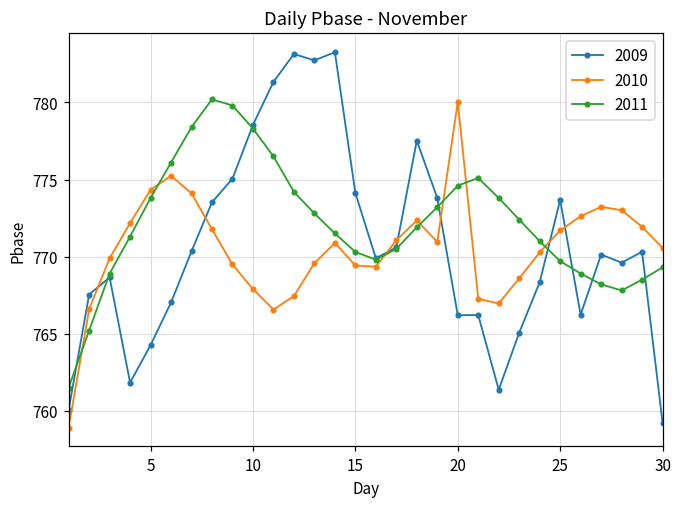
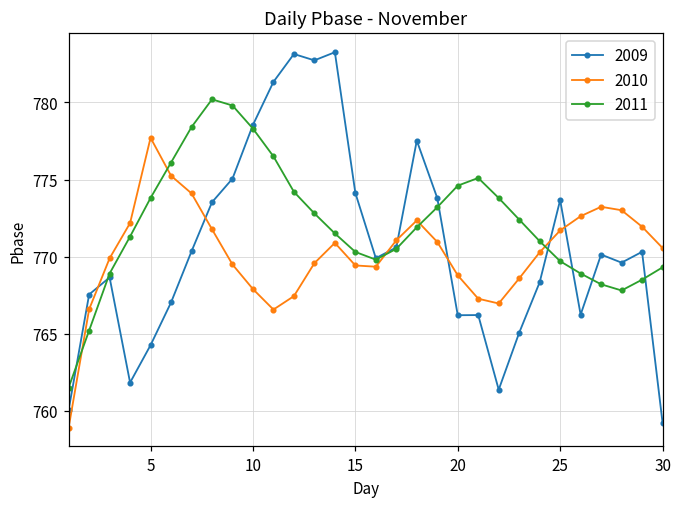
  {
    "2009": {
      "5": 764.3,
      "10": 778.5,
      "15": 774.1,
      "20": 766.2,
      "25": 773.7,
      "30": 759.2
    },
    "2010": {
-     "5": 774.3,
+     "5": 777.7,
      "10": 767.9,
      "15": 769.4,
-     "20": 780.0,
+     "20": 768.8,
      "25": 771.7,
      "30": 770.6
    },
    "2011": {
      "5": 773.8,
      "10": 778.3,
      "15": 770.3,
      "20": 774.6,
      "25": 769.7,
      "30": 769.3
    }
  }
